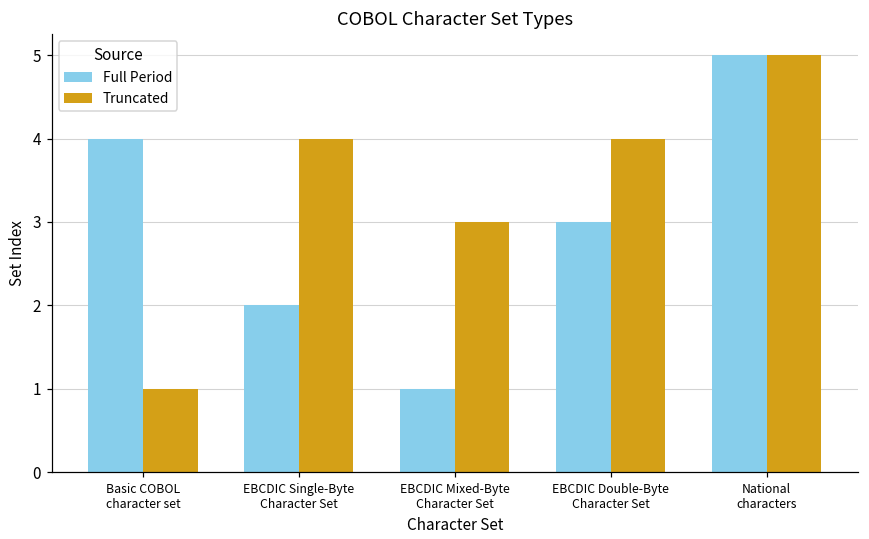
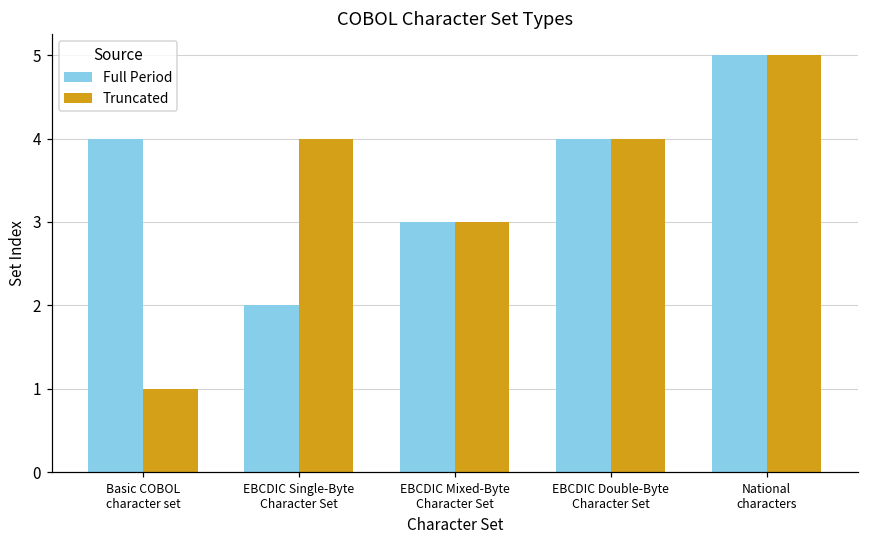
  {
    "Full Period": {
      "Basic COBOL character set": 4,
      "EBCDIC Single-Byte Character Set": 2,
-     "EBCDIC Mixed-Byte Character Set": 1,
-     "EBCDIC Double-Byte Character Set": 3,
+     "EBCDIC Mixed-Byte Character Set": 3,
+     "EBCDIC Double-Byte Character Set": 4,
      "National characters": 5
    },
    "Truncated": {
      "Basic COBOL character set": 1,
      "EBCDIC Single-Byte Character Set": 4,
      "EBCDIC Mixed-Byte Character Set": 3,
      "EBCDIC Double-Byte Character Set": 4,
      "National characters": 5
    }
  }
